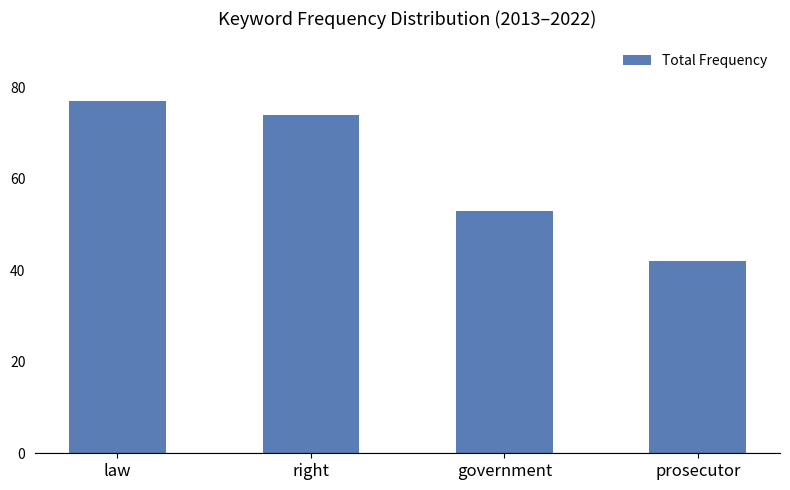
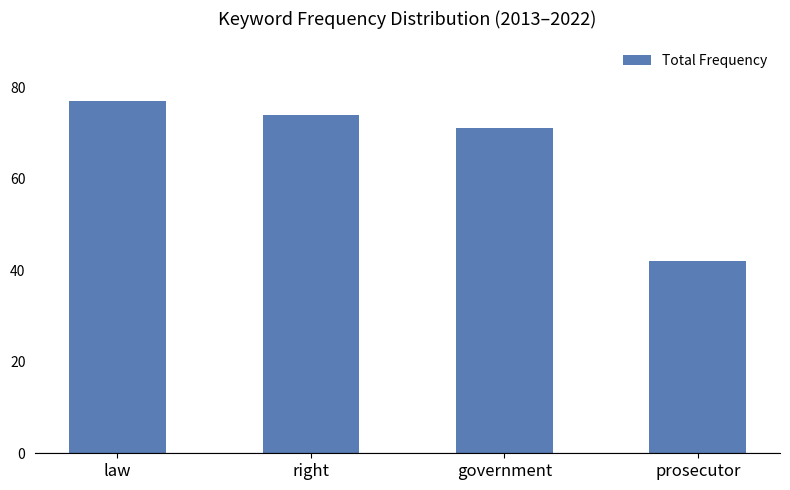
  {
    "law": 77,
    "right": 74,
-   "government": 53,
+   "government": 71,
    "prosecutor": 42
  }
